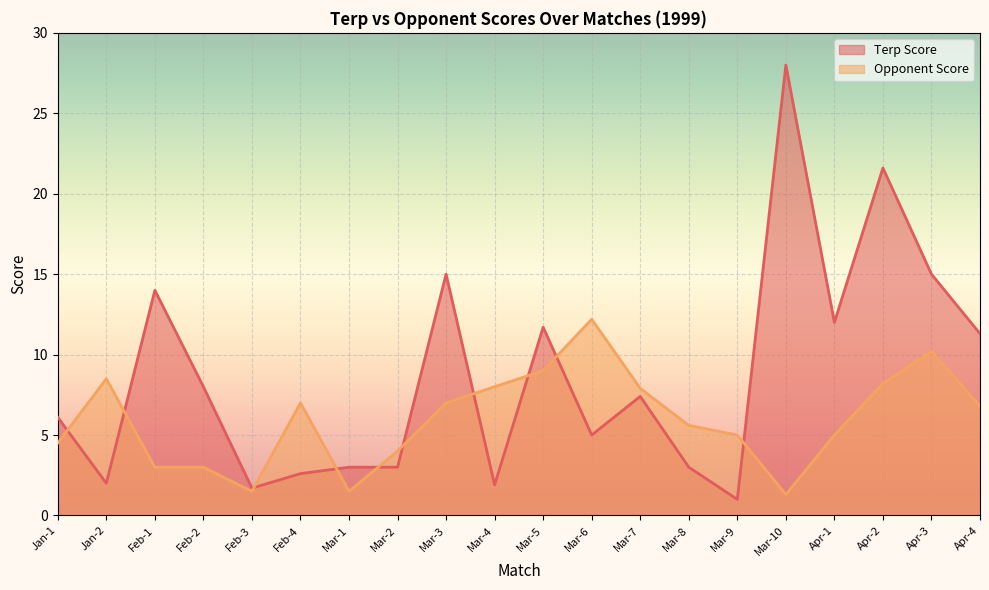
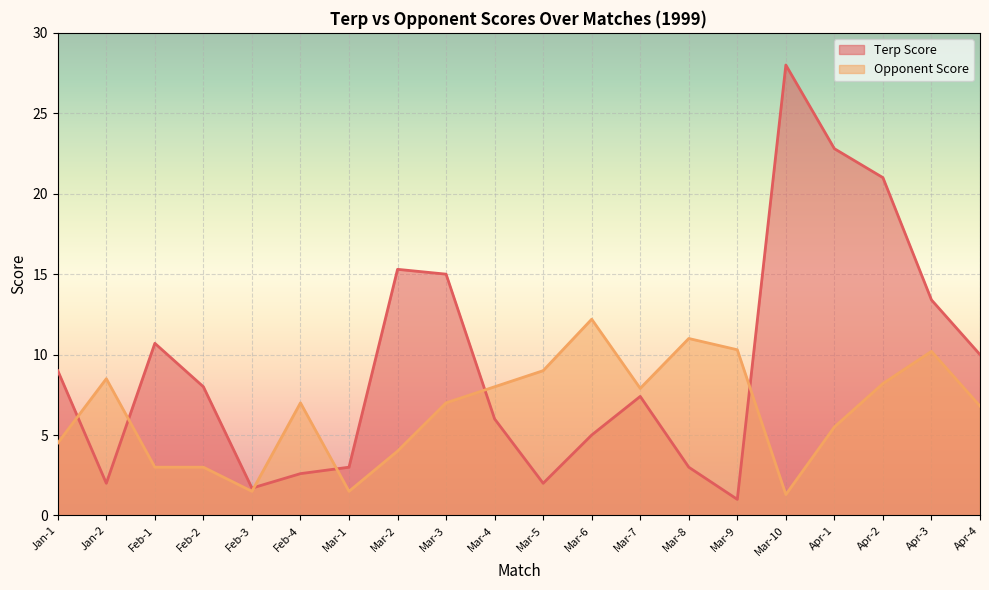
  {
    "Terp Score": {
-     "Jan-1": 6.1,
+     "Jan-1": 9.0,
      "Jan-2": 2.0,
-     "Feb-1": 14.0,
+     "Feb-1": 10.7,
      "Feb-2": 8.0,
      "Feb-3": 1.7,
      "Feb-4": 2.6,
      "Mar-1": 3.0,
-     "Mar-2": 3.0,
+     "Mar-2": 15.3,
      "Mar-3": 15.0,
-     "Mar-4": 1.9,
-     "Mar-5": 11.7,
+     "Mar-4": 6.0,
+     "Mar-5": 2.0,
      "Mar-6": 5.0,
      "Mar-7": 7.4,
      "Mar-8": 3.0,
      "Mar-9": 1.0,
      "Mar-10": 28.0,
-     "Apr-1": 12.0,
-     "Apr-2": 21.6,
-     "Apr-3": 15.0,
-     "Apr-4": 11.3
+     "Apr-1": 22.8,
+     "Apr-2": 21.0,
+     "Apr-3": 13.4,
+     "Apr-4": 10.0
    },
    "Opponent Score": {
      "Jan-1": 4.5,
      "Jan-2": 8.5,
      "Feb-1": 3.0,
      "Feb-2": 3.0,
      "Feb-3": 1.5,
      "Feb-4": 7.0,
      "Mar-1": 1.5,
      "Mar-2": 4.0,
      "Mar-3": 7.0,
      "Mar-4": 8.0,
      "Mar-5": 9.0,
      "Mar-6": 12.2,
      "Mar-7": 7.9,
-     "Mar-8": 5.6,
-     "Mar-9": 5.0,
+     "Mar-8": 11.0,
+     "Mar-9": 10.3,
      "Mar-10": 1.3,
-     "Apr-1": 5.0,
+     "Apr-1": 5.5,
      "Apr-2": 8.2,
      "Apr-3": 10.2,
      "Apr-4": 6.8
    }
  }
